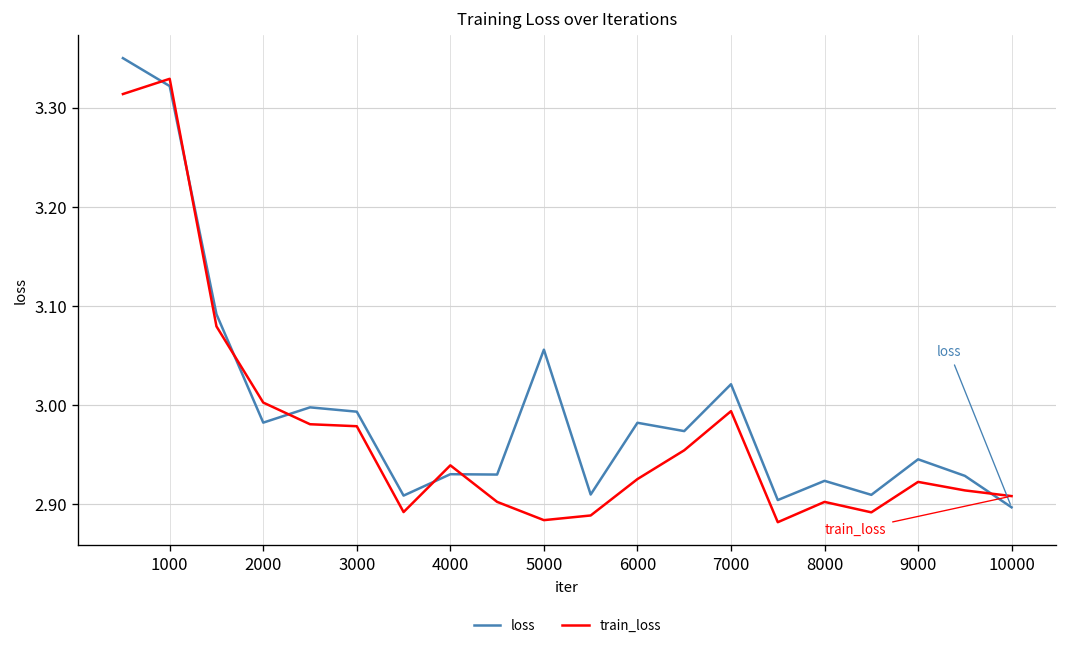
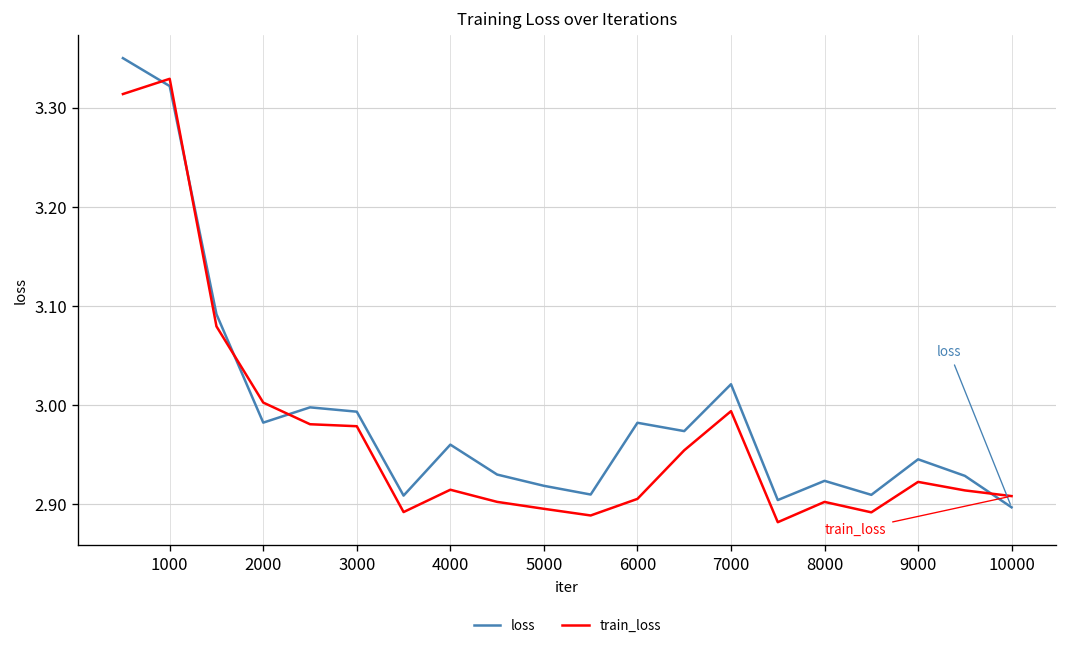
  {
    "loss": {
      "1000": 3.32,
      "2000": 2.98,
      "3000": 2.99,
-     "4000": 2.93,
-     "5000": 3.06,
+     "4000": 2.96,
+     "5000": 2.92,
      "6000": 2.98,
      "7000": 3.02,
      "8000": 2.92,
      "9000": 2.95,
      "10000": 2.90
    },
    "train_loss": {
      "1000": 3.33,
      "2000": 3.00,
      "3000": 2.98,
-     "4000": 2.94,
-     "5000": 2.88,
-     "6000": 2.93,
+     "4000": 2.91,
+     "5000": 2.90,
+     "6000": 2.91,
      "7000": 2.99,
      "8000": 2.90,
      "9000": 2.92,
      "10000": 2.91
    }
  }
